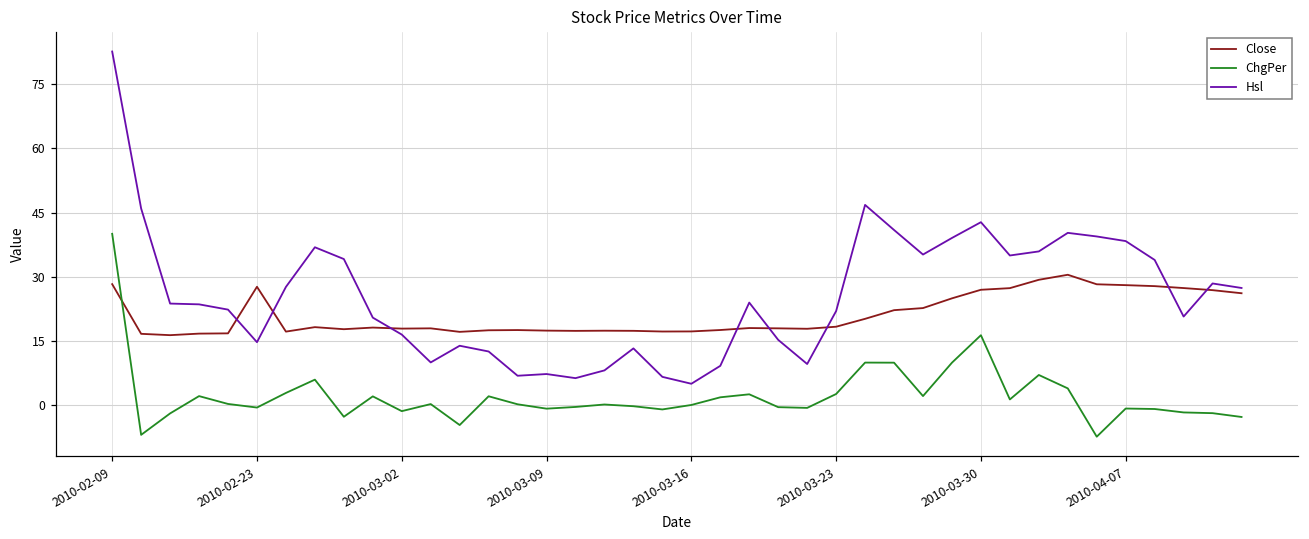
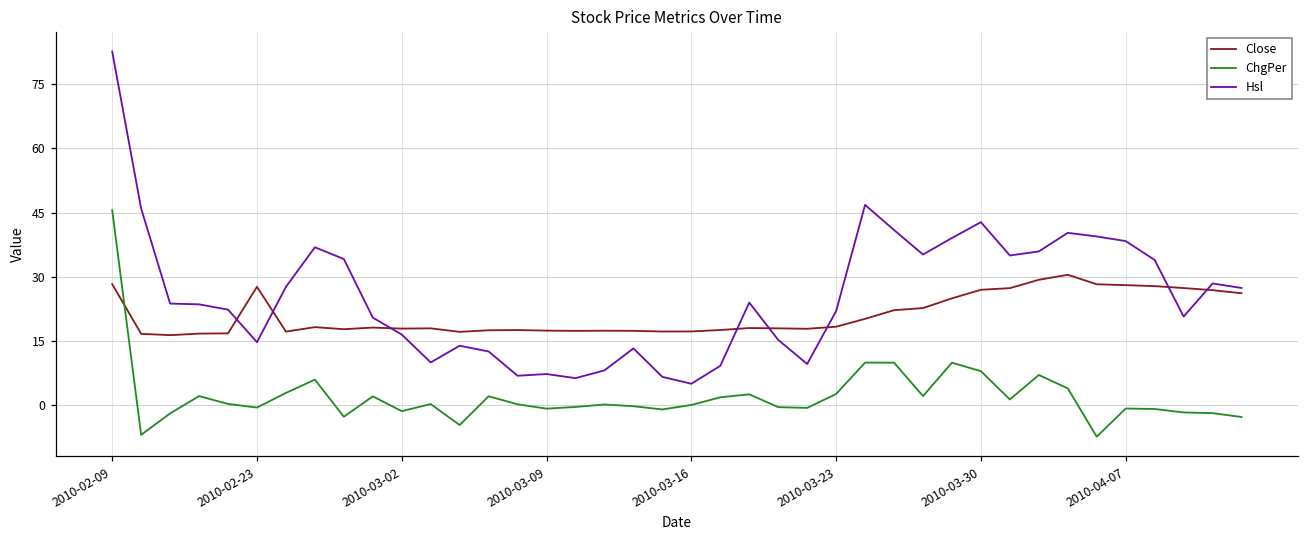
  {
    "Close": {
      "2010-02-09": 28,
      "2010-02-23": 28,
      "2010-03-02": 18,
      "2010-03-09": 17,
      "2010-03-16": 17,
      "2010-03-23": 18,
      "2010-03-30": 27,
      "2010-04-07": 28
    },
    "ChgPer": {
-     "2010-02-09": 40,
+     "2010-02-09": 46,
      "2010-02-23": 0,
      "2010-03-02": -1,
      "2010-03-09": -1,
      "2010-03-16": 0,
      "2010-03-23": 3,
-     "2010-03-30": 16,
+     "2010-03-30": 8,
      "2010-04-07": -1
    },
    "Hsl": {
      "2010-02-09": 83,
      "2010-02-23": 15,
      "2010-03-02": 17,
      "2010-03-09": 7,
      "2010-03-16": 5,
      "2010-03-23": 22,
      "2010-03-30": 43,
      "2010-04-07": 38
    }
  }
